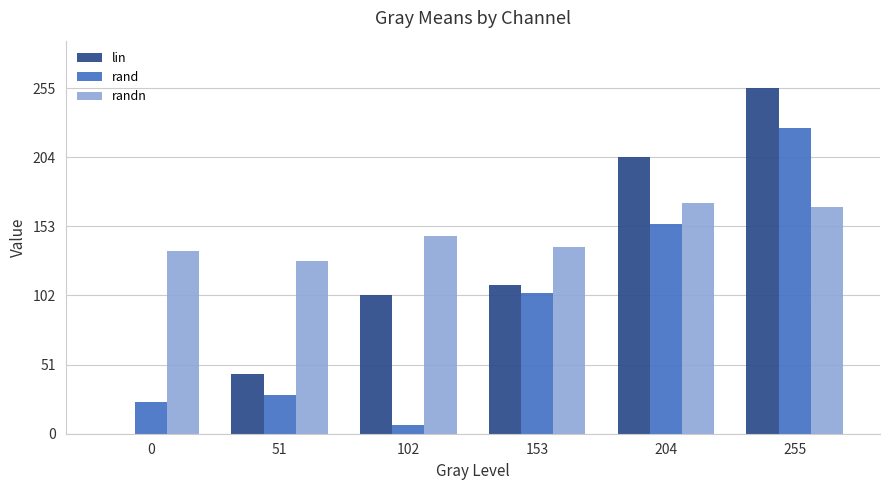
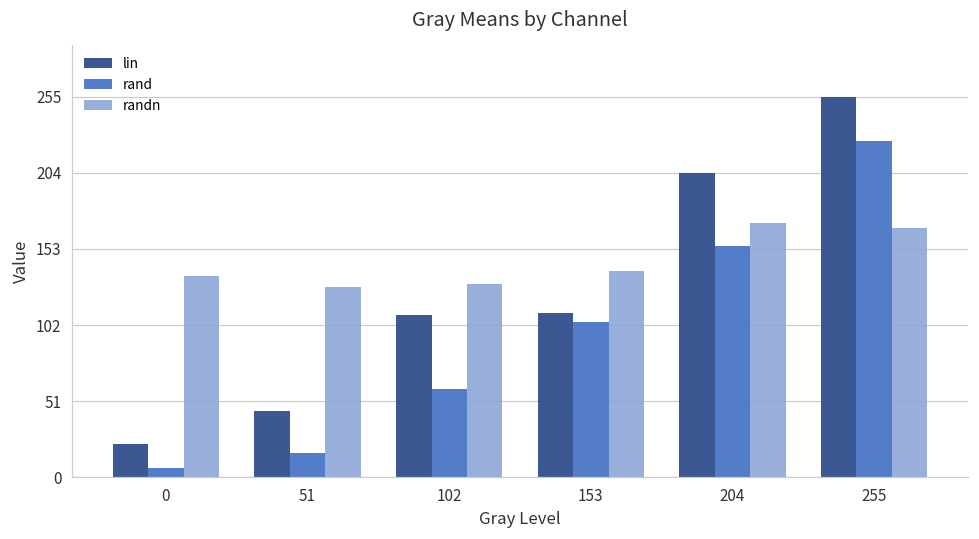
  {
    "lin": {
-     "0": 0,
+     "0": 22,
      "51": 44,
-     "102": 102,
+     "102": 109,
      "153": 110,
      "204": 204,
      "255": 255
    },
    "rand": {
-     "0": 23,
-     "51": 28,
-     "102": 6,
+     "0": 6,
+     "51": 16,
+     "102": 59,
      "153": 104,
      "204": 155,
      "255": 225
    },
    "randn": {
      "0": 135,
      "51": 128,
-     "102": 146,
+     "102": 129,
      "153": 138,
      "204": 170,
      "255": 167
    }
  }
